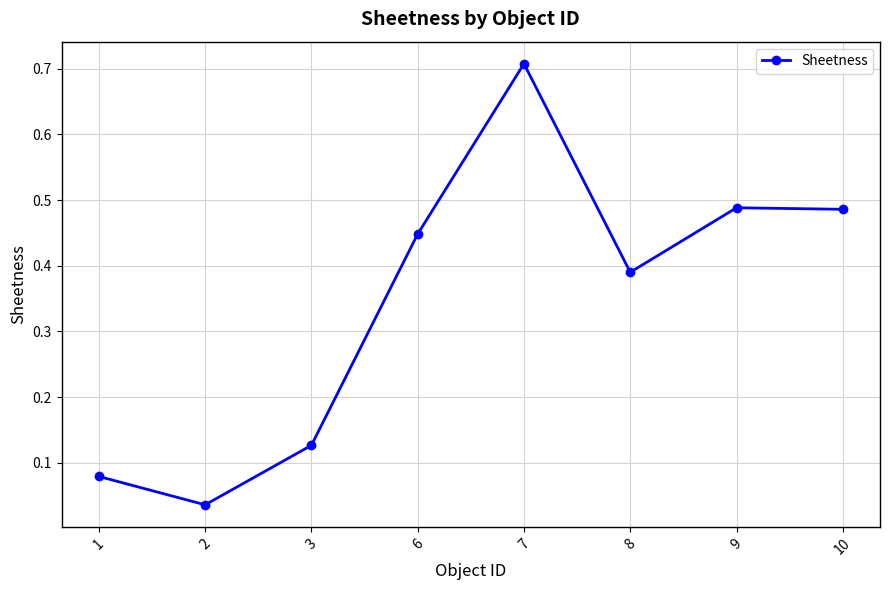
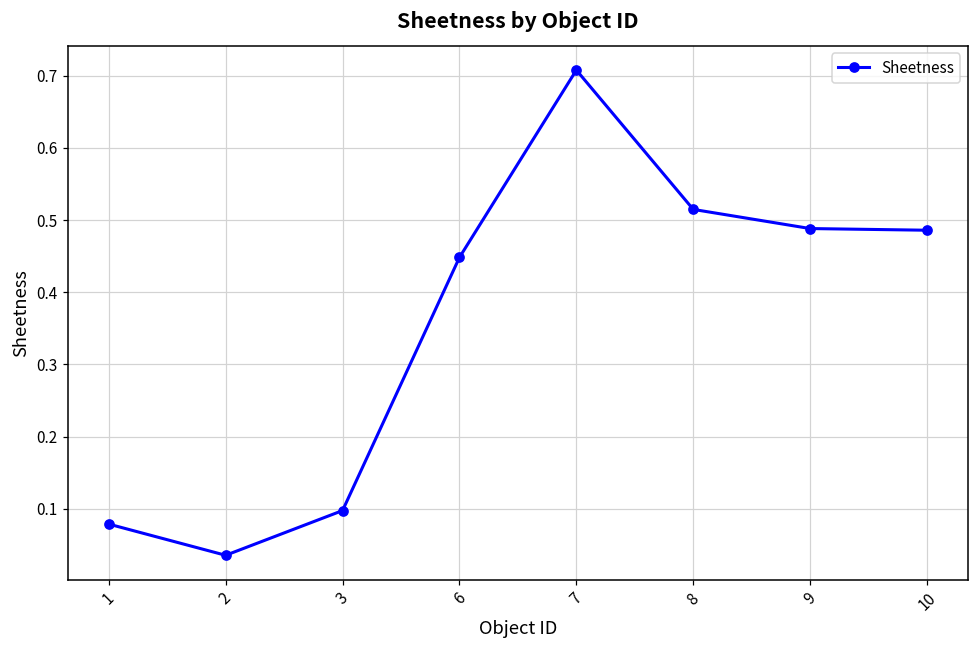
  {
    "1": 0.08,
    "2": 0.04,
-   "3": 0.13,
+   "3": 0.10,
    "6": 0.45,
    "7": 0.71,
-   "8": 0.39,
+   "8": 0.51,
    "9": 0.49,
    "10": 0.49
  }
